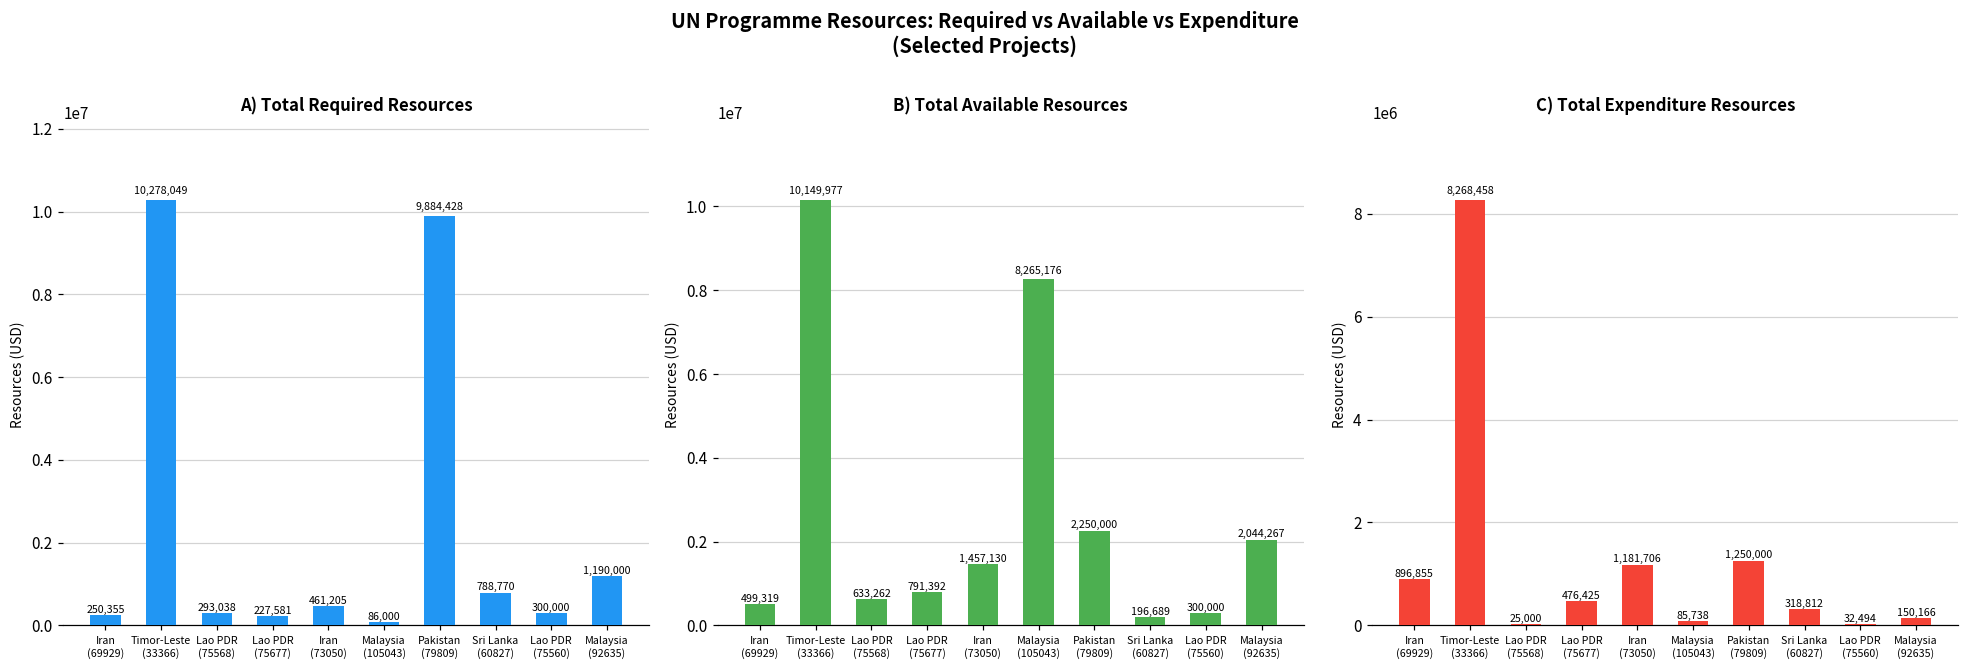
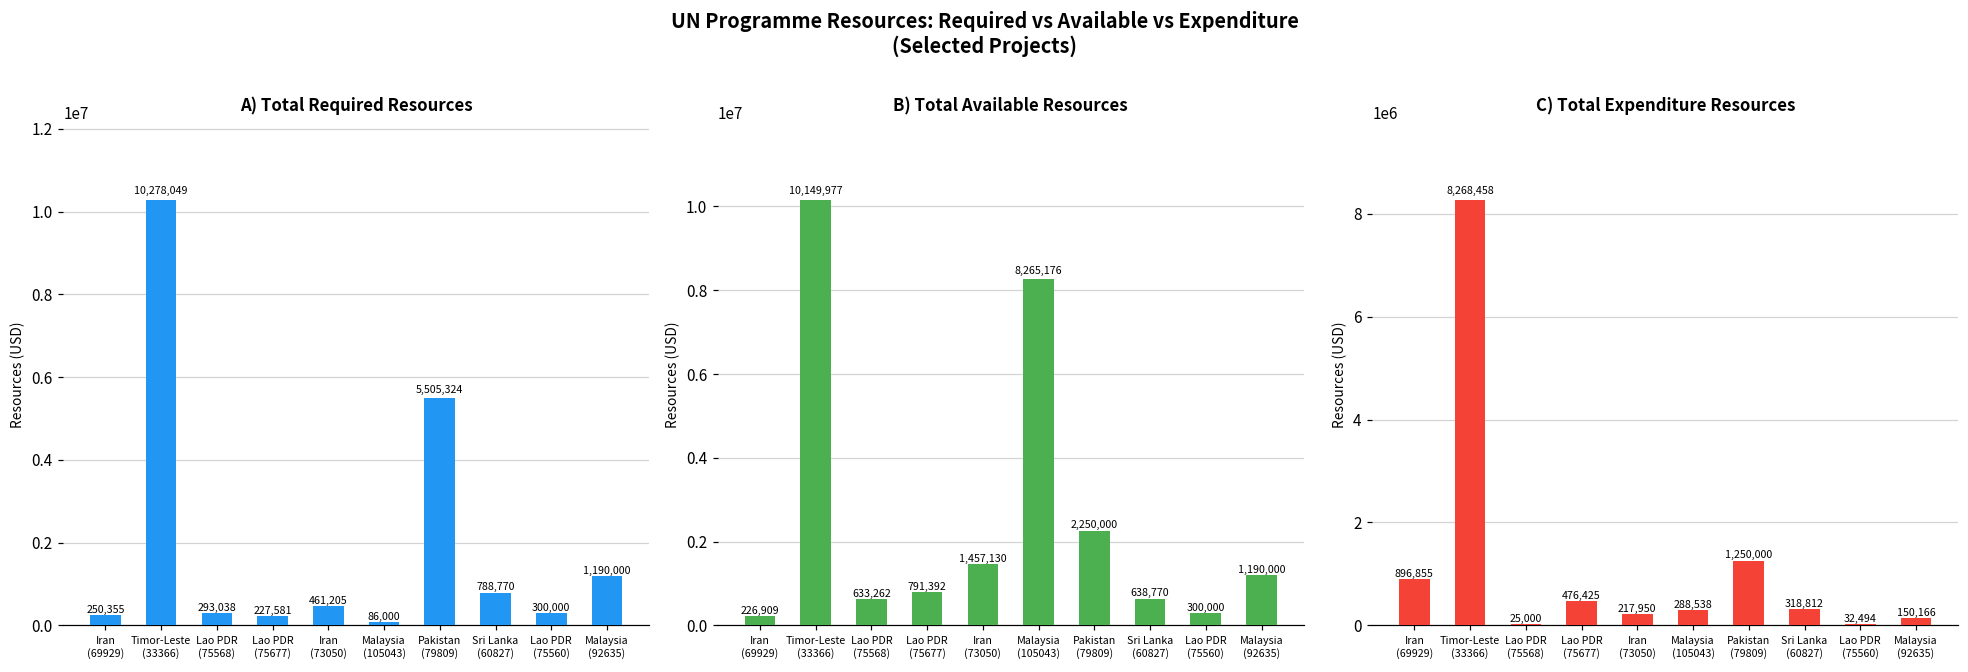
  {
    "A) Total Required Resources": {
      "Iran (69929)": "250,355",
      "Timor-Leste (33366)": "10,278,049",
      "Lao PDR (75568)": "293,038",
      "Lao PDR (75677)": "227,581",
      "Iran (73050)": "461,205",
      "Malaysia (105043)": "86,000",
-     "Pakistan (79809)": "9,884,428",
+     "Pakistan (79809)": "5,505,324",
      "Sri Lanka (60827)": "788,770",
      "Lao PDR (75560)": "300,000",
      "Malaysia (92635)": "1,190,000"
    },
    "B) Total Available Resources": {
-     "Iran (69929)": "499,319",
+     "Iran (69929)": "226,909",
      "Timor-Leste (33366)": "10,149,977",
      "Lao PDR (75568)": "633,262",
      "Lao PDR (75677)": "791,392",
      "Iran (73050)": "1,457,130",
      "Malaysia (105043)": "8,265,176",
      "Pakistan (79809)": "2,250,000",
-     "Sri Lanka (60827)": "196,689",
+     "Sri Lanka (60827)": "638,770",
      "Lao PDR (75560)": "300,000",
-     "Malaysia (92635)": "2,044,267"
+     "Malaysia (92635)": "1,190,000"
    },
    "C) Total Expenditure Resources": {
      "Iran (69929)": "896,855",
      "Timor-Leste (33366)": "8,268,458",
      "Lao PDR (75568)": "25,000",
      "Lao PDR (75677)": "476,425",
-     "Iran (73050)": "1,181,706",
-     "Malaysia (105043)": "85,738",
+     "Iran (73050)": "217,950",
+     "Malaysia (105043)": "288,538",
      "Pakistan (79809)": "1,250,000",
      "Sri Lanka (60827)": "318,812",
      "Lao PDR (75560)": "32,494",
      "Malaysia (92635)": "150,166"
    }
  }
